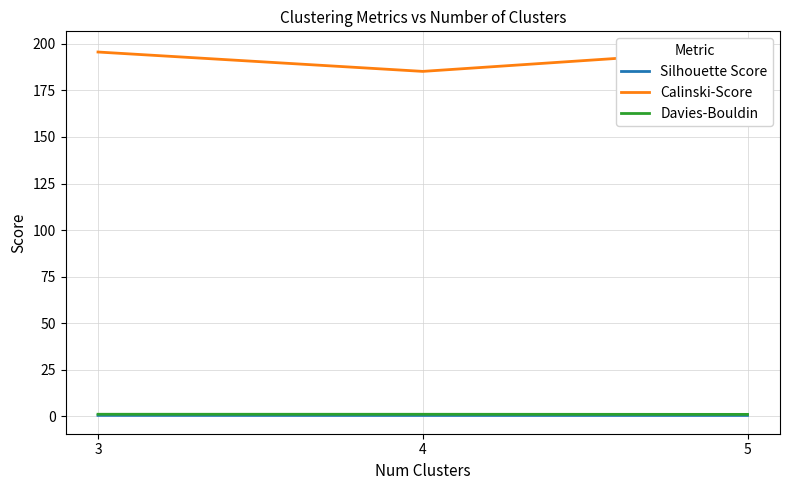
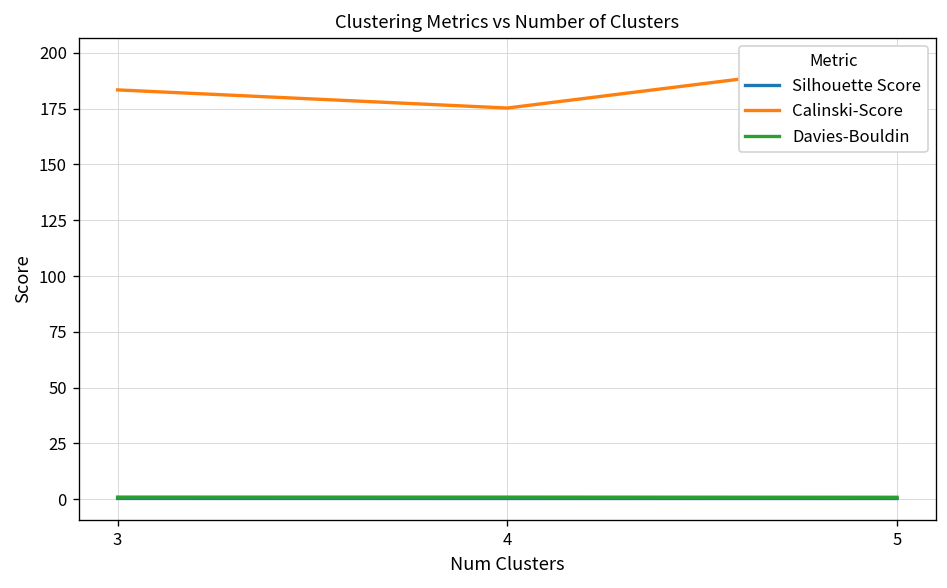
  {
    "Calinski-Score": {
-     "3": 196,
-     "4": 185
+     "3": 183,
+     "4": 175
    }
  }
